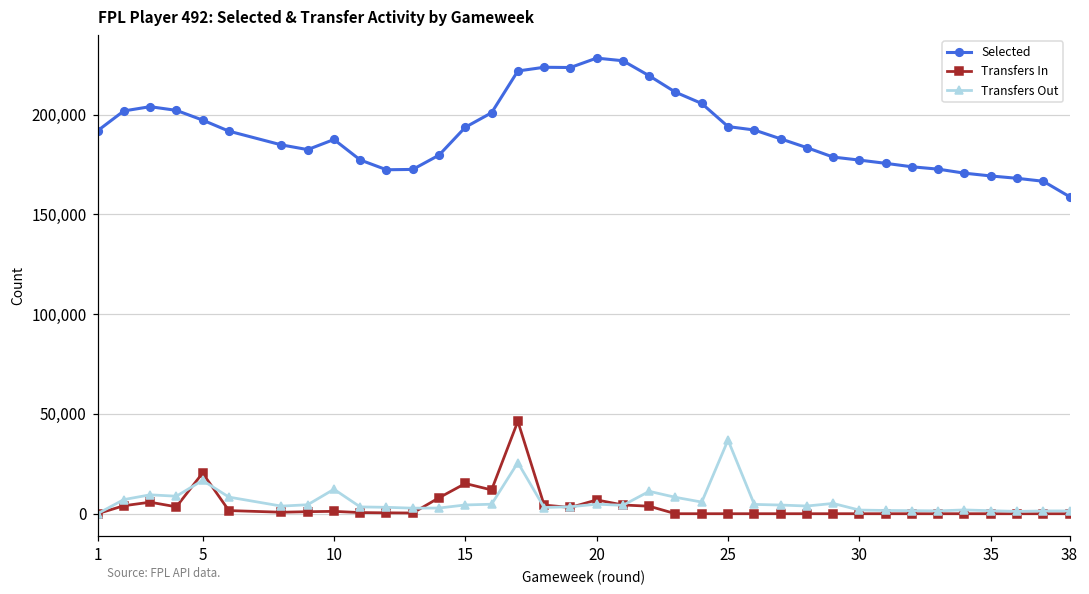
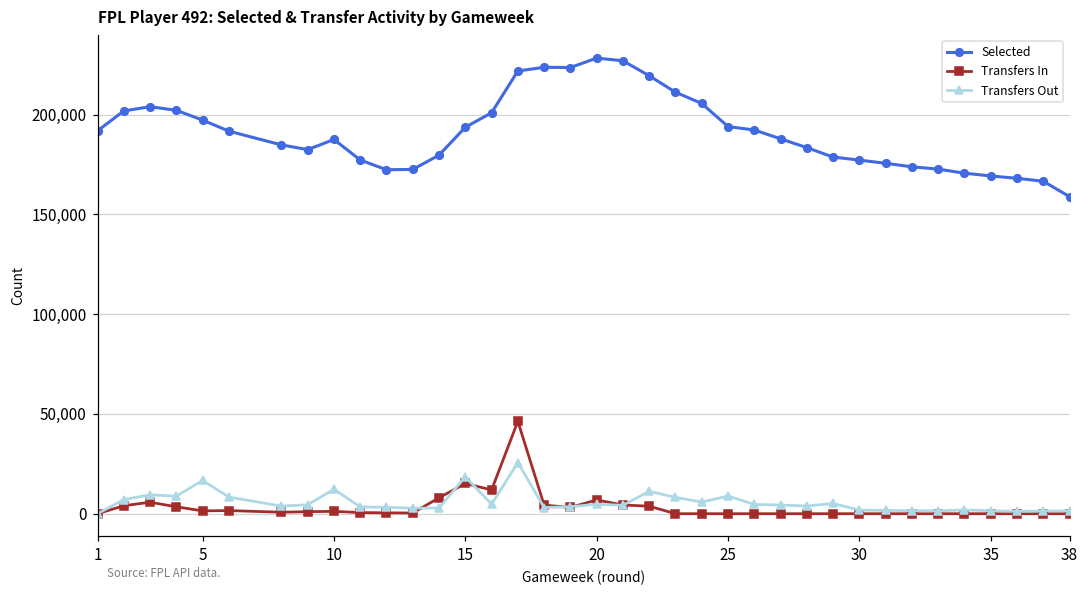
  {
    "Selected": {
      "1": "192,000",
      "5": "197,000",
      "10": "188,000",
      "15": "194,000",
      "20": "228,000",
      "25": "194,000",
      "30": "177,000",
      "35": "169,000",
      "38": "159,000"
    },
    "Transfers In": {
-     "5": "20,000",
+     "5": "1,000",
      "10": "1,000",
      "15": "15,000",
      "20": "7,000",
      "25": "0",
      "30": "0",
      "35": "0"
    },
    "Transfers Out": {
      "5": "17,000",
      "10": "12,000",
-     "15": "4,000",
+     "15": "19,000",
      "20": "5,000",
-     "25": "37,000",
+     "25": "9,000",
      "30": "2,000",
      "35": "2,000"
    }
  }
